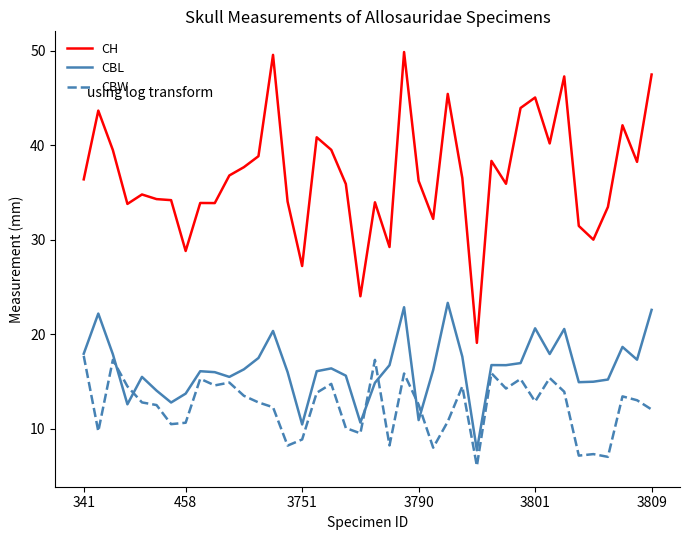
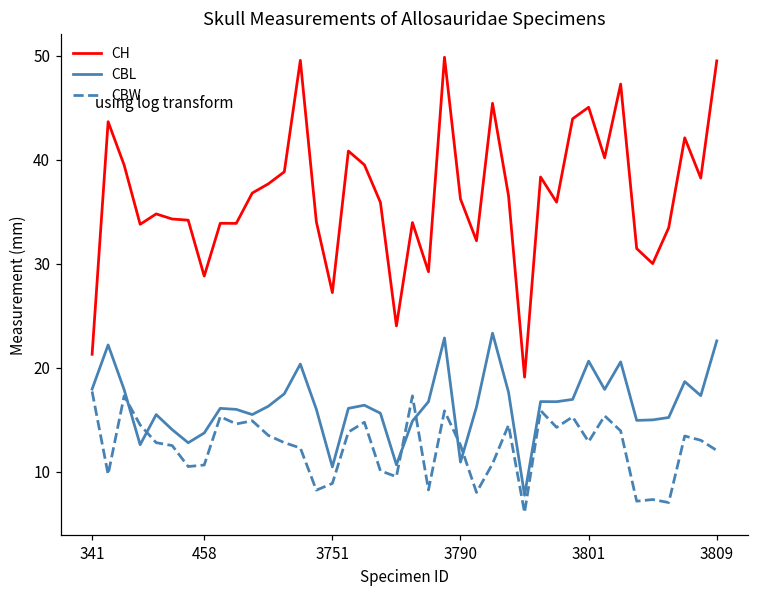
  {
    "CH": {
-     "341": 36,
+     "341": 21,
      "458": 29,
      "3751": 27,
      "3790": 36,
      "3801": 45,
-     "3809": 47
+     "3809": 50
    }
  }
